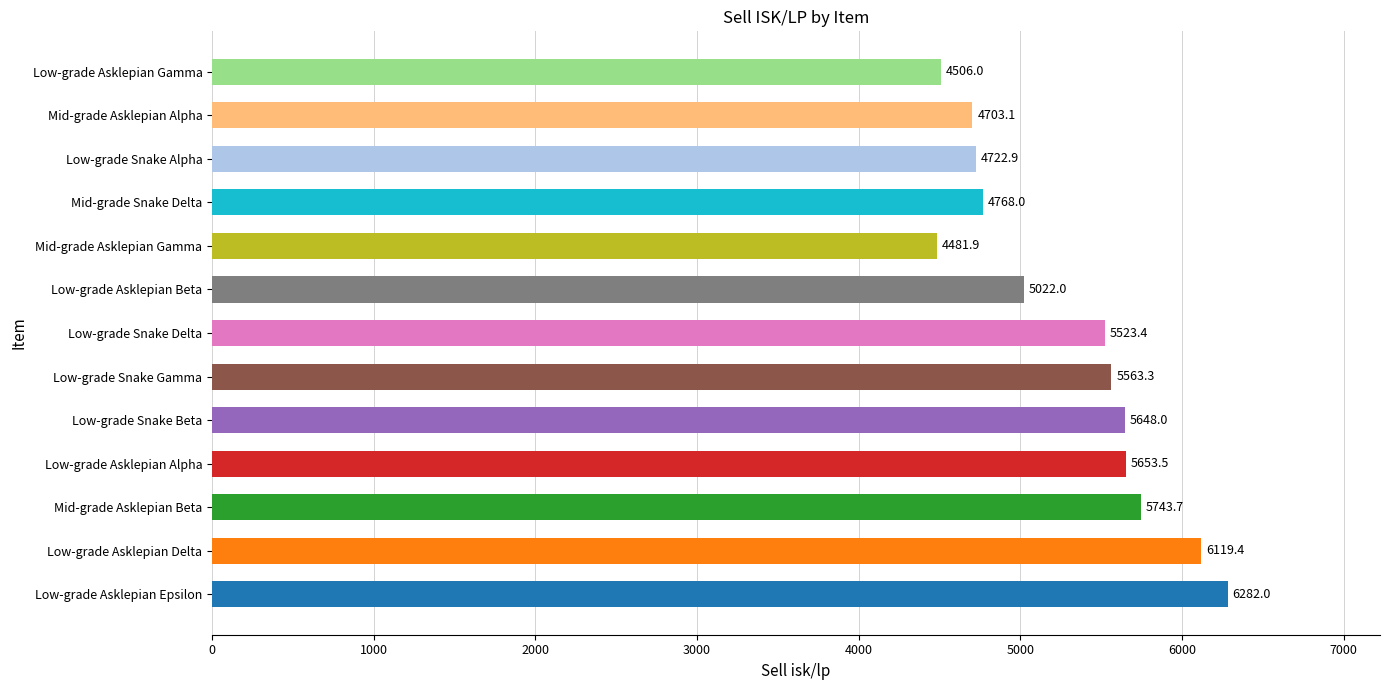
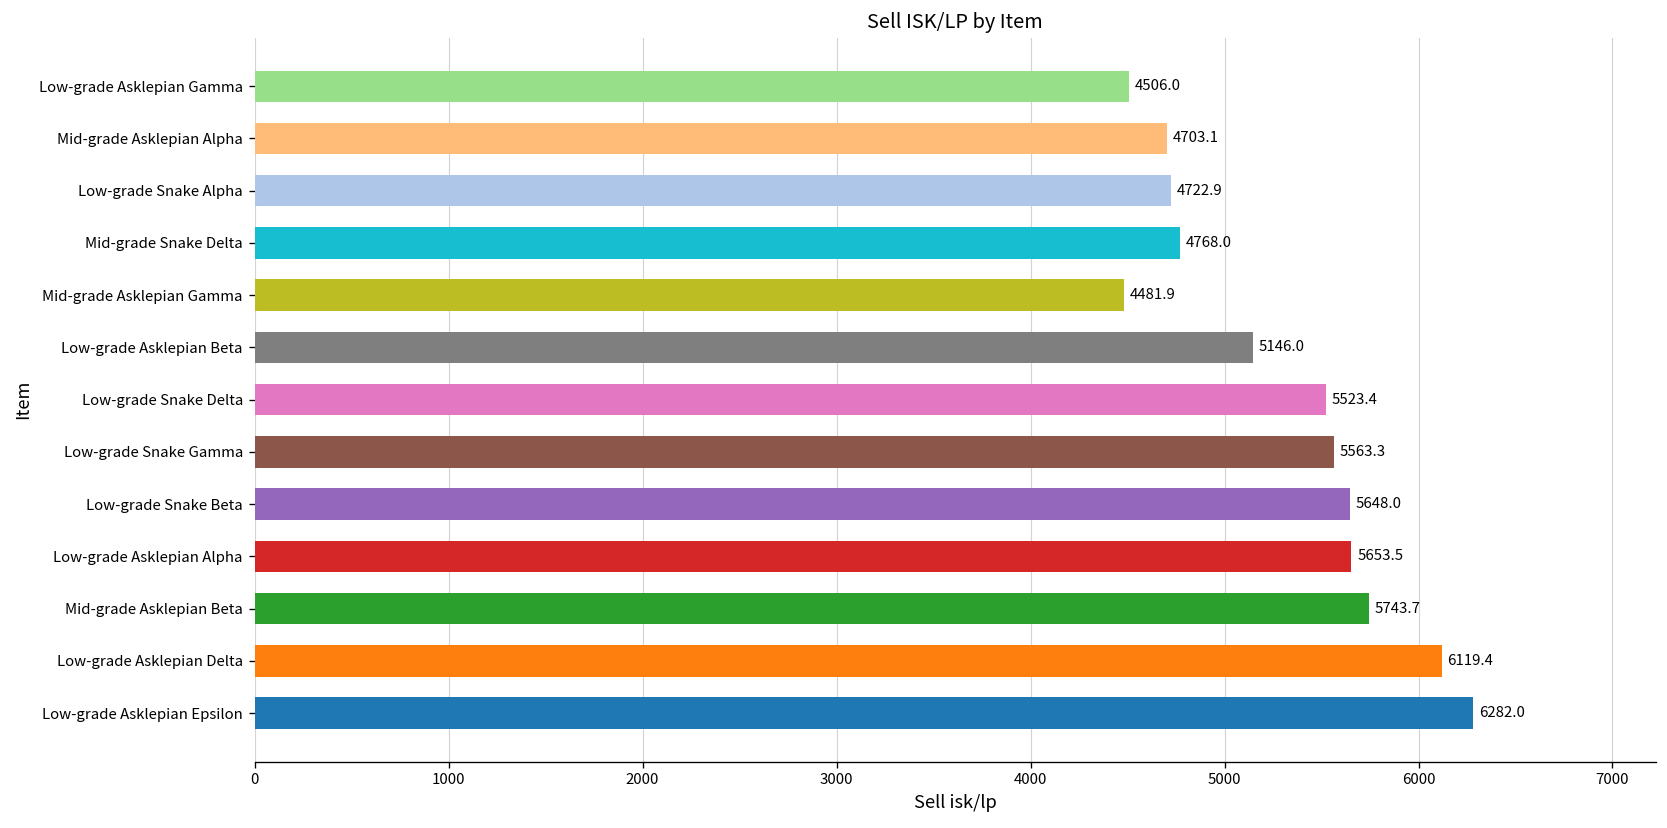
  {
    "Low-grade Asklepian Gamma": 4506.0,
    "Mid-grade Asklepian Alpha": 4703.1,
    "Low-grade Snake Alpha": 4722.9,
    "Mid-grade Snake Delta": 4768.0,
    "Mid-grade Asklepian Gamma": 4481.9,
-   "Low-grade Asklepian Beta": 5022.0,
+   "Low-grade Asklepian Beta": 5146.0,
    "Low-grade Snake Delta": 5523.4,
    "Low-grade Snake Gamma": 5563.3,
    "Low-grade Snake Beta": 5648.0,
    "Low-grade Asklepian Alpha": 5653.5,
    "Mid-grade Asklepian Beta": 5743.7,
    "Low-grade Asklepian Delta": 6119.4,
    "Low-grade Asklepian Epsilon": 6282.0
  }
